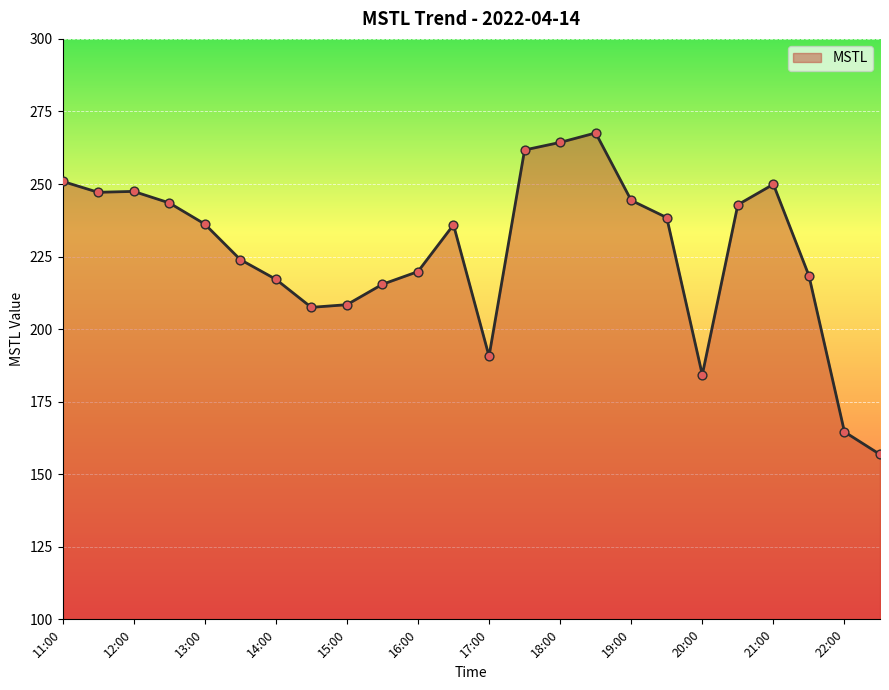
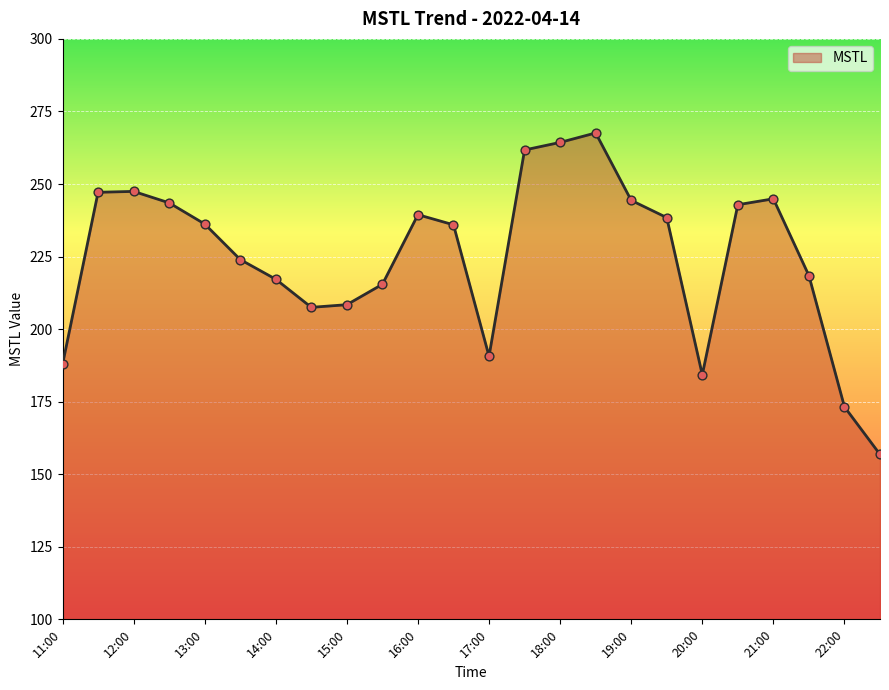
  {
-   "11:00": 251,
+   "11:00": 188,
    "12:00": 247,
    "13:00": 236,
    "14:00": 217,
    "15:00": 208,
-   "16:00": 220,
+   "16:00": 239,
    "17:00": 191,
    "18:00": 264,
    "19:00": 244,
    "20:00": 184,
-   "21:00": 250,
-   "22:00": 165
+   "21:00": 245,
+   "22:00": 173
  }
